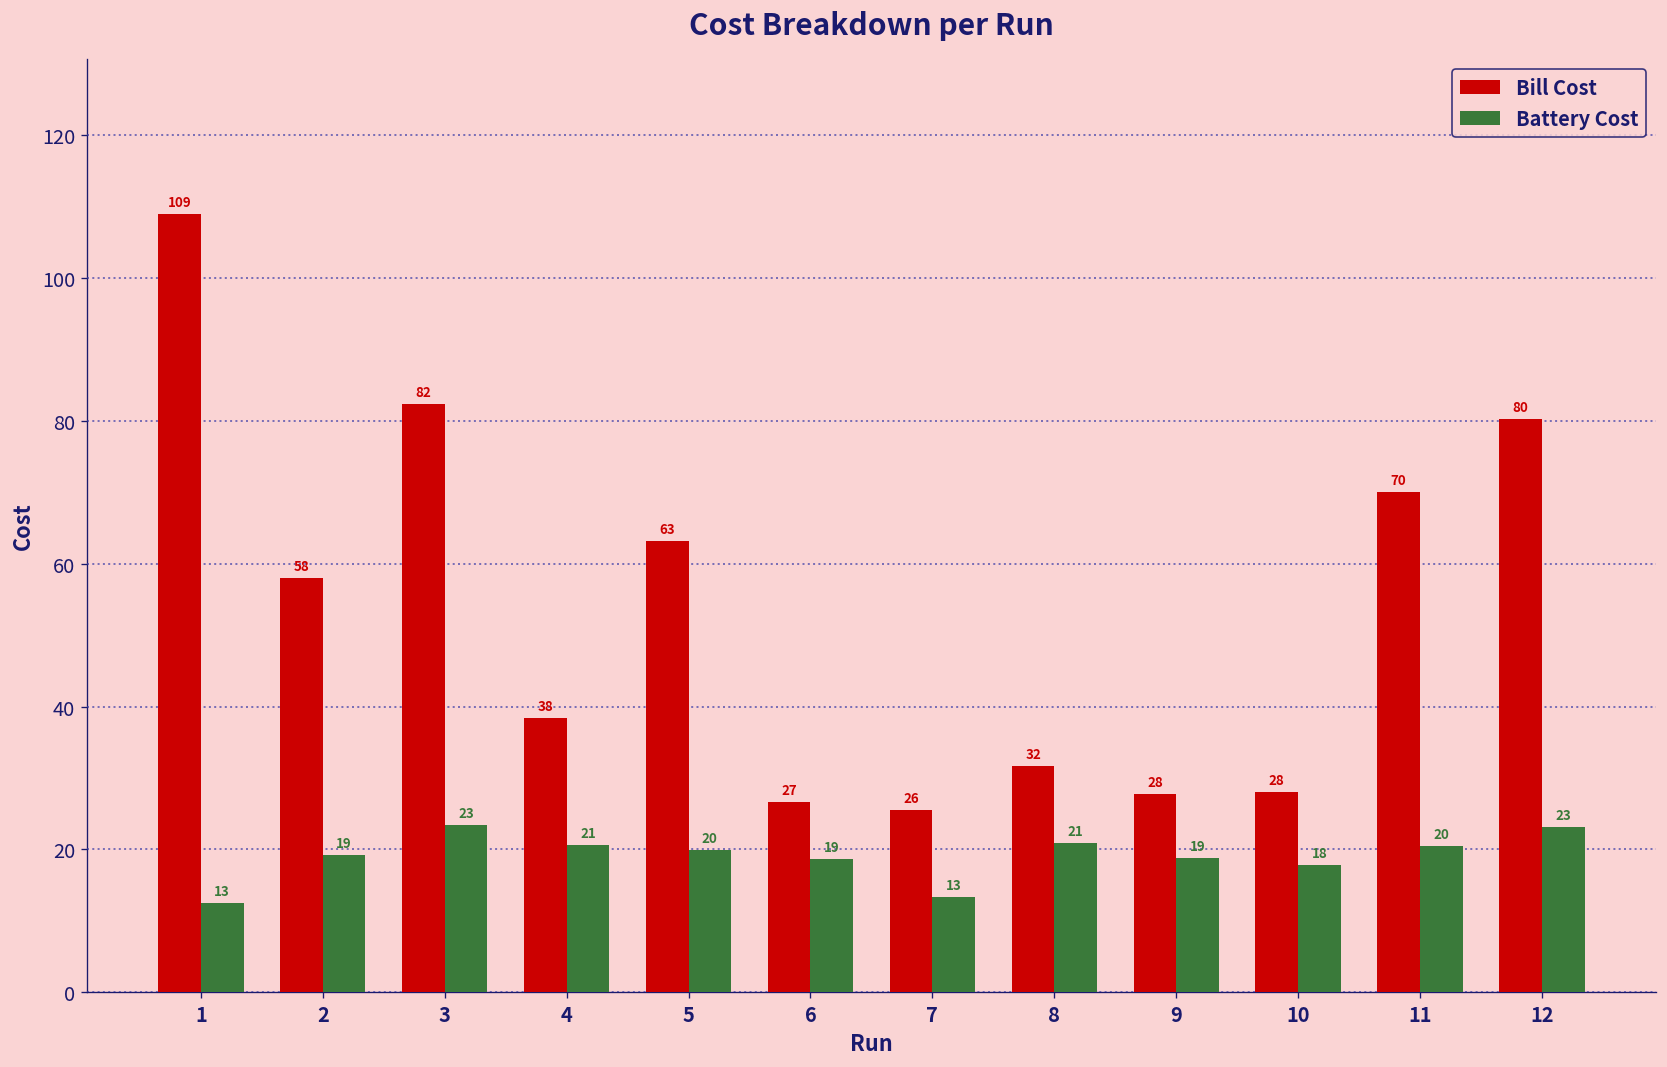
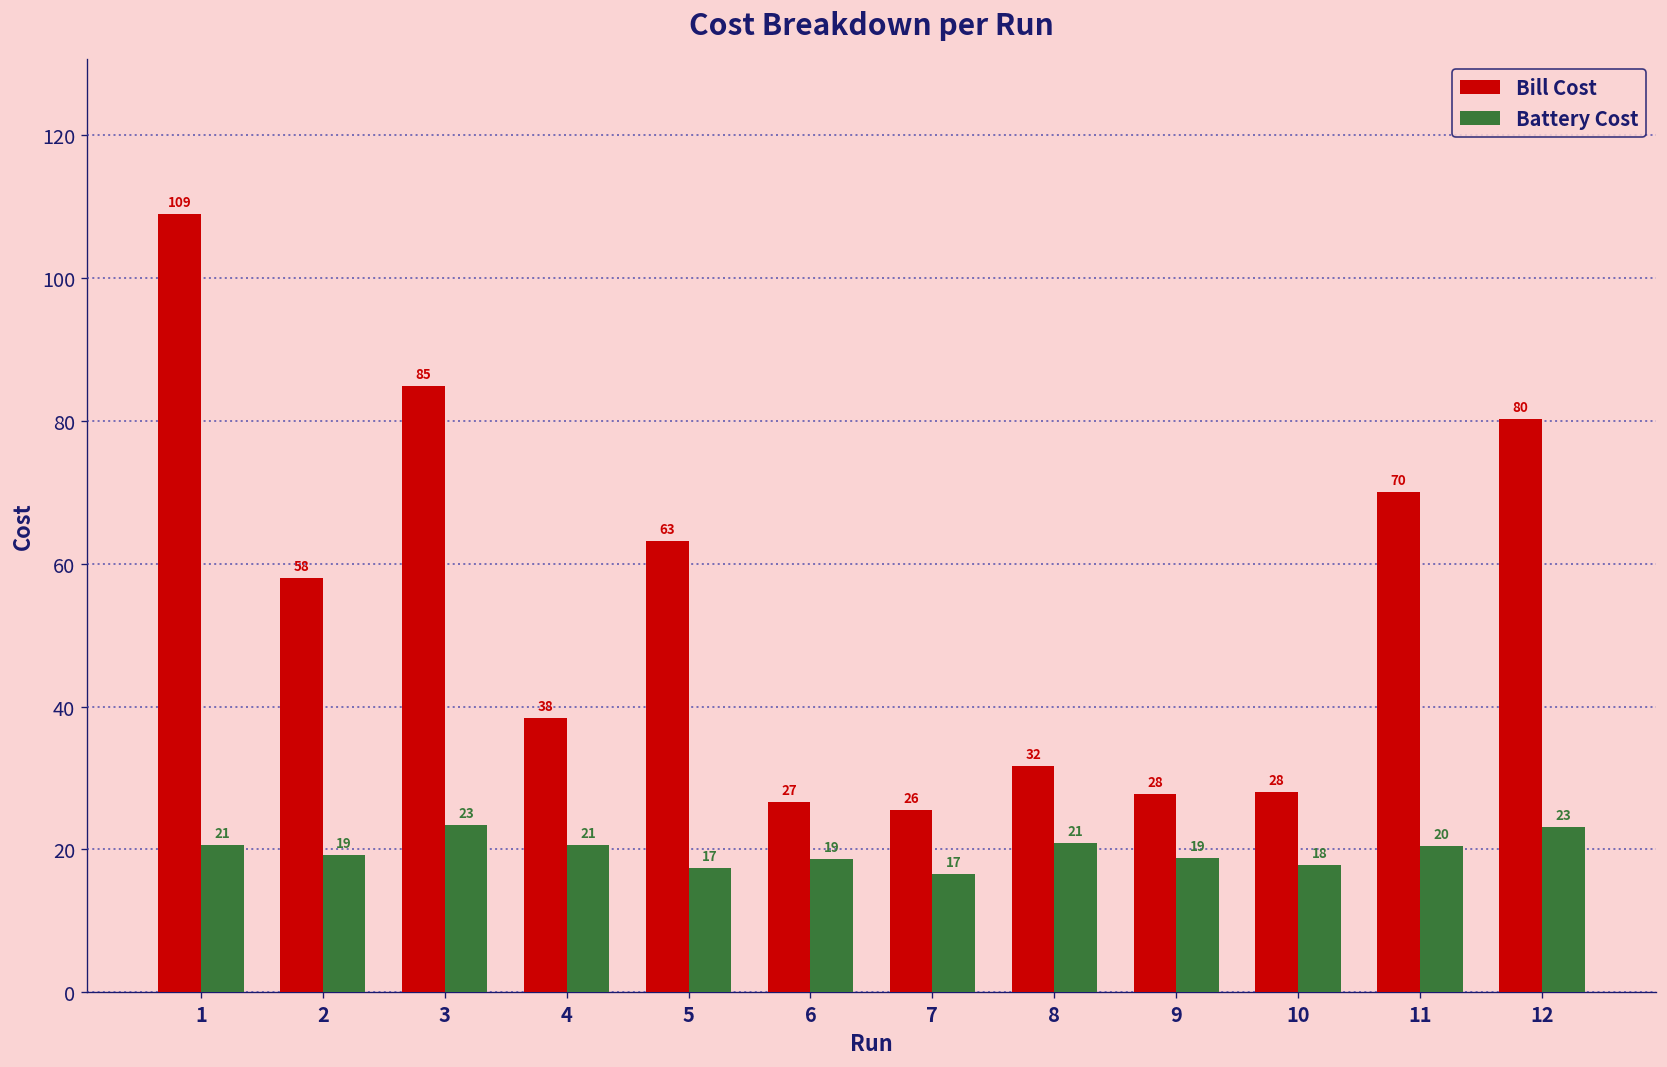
  {
    "Bill Cost": {
      "1": 109,
      "2": 58,
-     "3": 82,
+     "3": 85,
      "4": 38,
      "5": 63,
      "6": 27,
      "7": 26,
      "8": 32,
      "9": 28,
      "10": 28,
      "11": 70,
      "12": 80
    },
    "Battery Cost": {
-     "1": 13,
+     "1": 21,
      "2": 19,
      "3": 23,
      "4": 21,
-     "5": 20,
+     "5": 17,
      "6": 19,
-     "7": 13,
+     "7": 17,
      "8": 21,
      "9": 19,
      "10": 18,
      "11": 20,
      "12": 23
    }
  }
